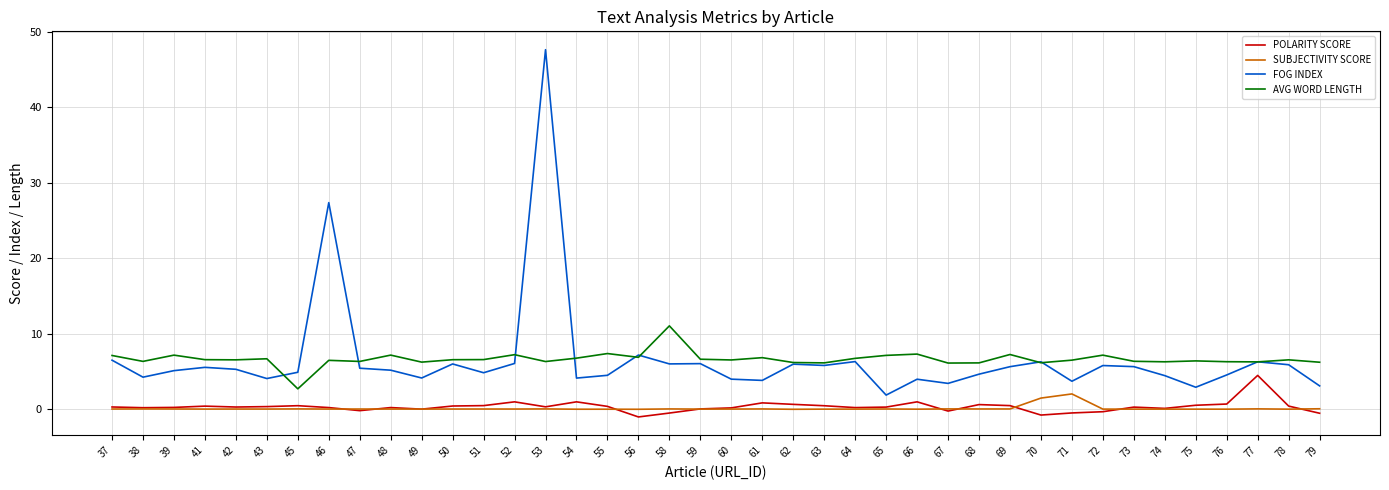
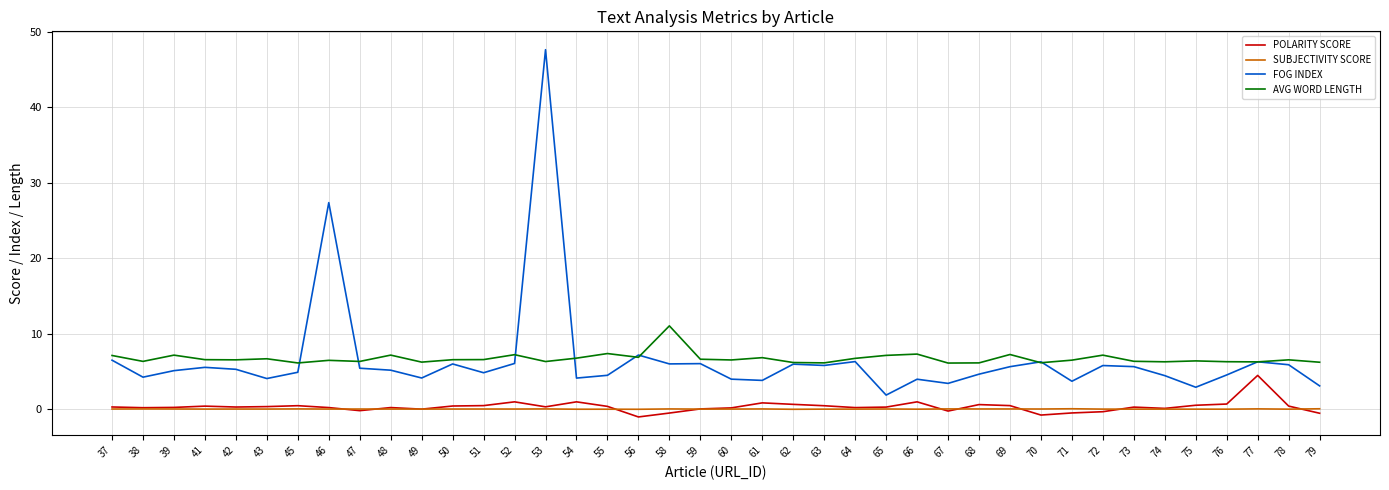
  {
    "POLARITY SCORE": {
      "41": 0,
      "45": 0,
      "50": 0,
      "51": 0,
      "52": 1,
      "54": 1,
      "55": 0,
      "56": -1,
      "58": 0,
      "61": 1,
      "62": 1,
      "63": 0,
      "66": 1,
      "68": 1,
      "69": 0,
      "70": -1,
      "71": 0,
      "72": 0,
      "75": 1,
      "76": 1,
      "77": 5,
      "78": 0,
      "79": -1
    },
    "SUBJECTIVITY SCORE": {
      "41": 0,
      "45": 0,
      "50": 0,
      "51": 0,
      "52": 0,
      "54": 0,
      "55": 0,
      "56": 0,
      "58": 0,
      "61": 0,
      "62": 0,
      "63": 0,
      "66": 0,
      "68": 0,
      "69": 0,
-     "70": 1,
-     "71": 2,
+     "70": 0,
+     "71": 0,
      "72": 0,
      "75": 0,
      "76": 0,
      "77": 0,
      "78": 0,
      "79": 0
    },
    "FOG INDEX": {
      "37": 7,
      "38": 4,
      "39": 5,
      "41": 6,
      "42": 5,
      "43": 4,
      "45": 5,
      "46": 27,
      "47": 5,
      "48": 5,
      "49": 4,
      "50": 6,
      "51": 5,
      "52": 6,
      "53": 48,
      "54": 4,
      "55": 5,
      "58": 6,
      "59": 6,
      "60": 4,
      "61": 4,
      "64": 6,
      "65": 2,
      "66": 4,
      "67": 3,
      "68": 5,
      "69": 6,
      "71": 4,
      "72": 6,
      "73": 6,
      "74": 4,
      "75": 3,
      "76": 5,
      "78": 6,
      "79": 3
    },
    "AVG WORD LENGTH": {
      "37": 7,
      "38": 6,
      "39": 7,
      "41": 7,
      "42": 7,
      "43": 7,
-     "45": 3,
+     "45": 6,
      "46": 6,
      "47": 6,
      "48": 7,
      "49": 6,
      "50": 7,
      "51": 7,
      "52": 7,
      "53": 6,
      "54": 7,
      "55": 7,
      "58": 11,
      "59": 7,
      "60": 7,
      "61": 7,
      "64": 7,
      "65": 7,
      "66": 7,
      "67": 6,
      "68": 6,
      "69": 7,
      "71": 7,
      "72": 7,
      "73": 6,
      "74": 6,
      "75": 6,
      "76": 6,
      "78": 7,
      "79": 6
    }
  }
